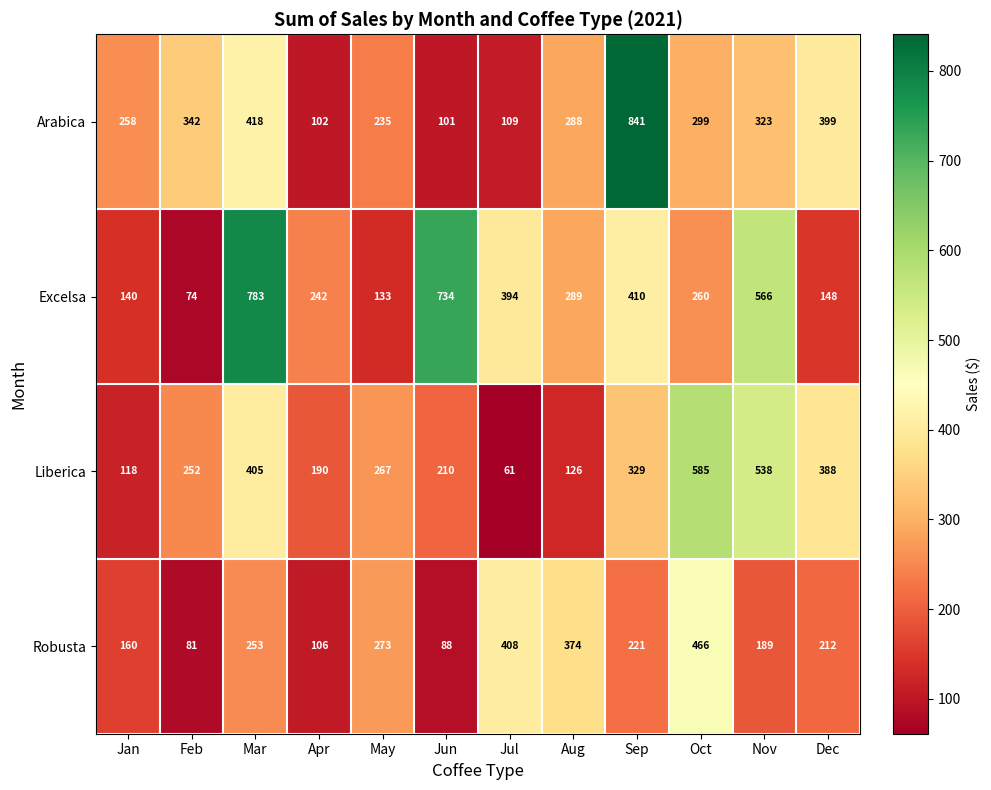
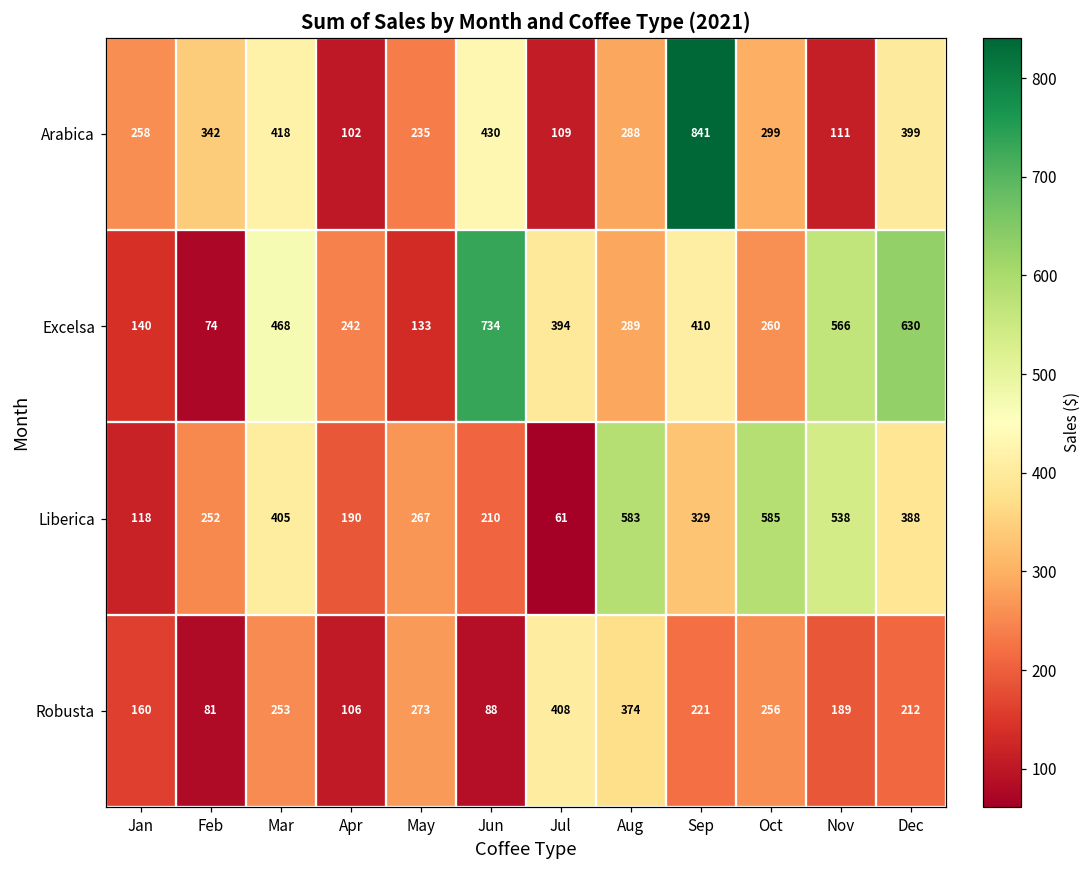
  {
    "Arabica": {
      "Jan": 258,
      "Feb": 342,
      "Mar": 418,
      "Apr": 102,
      "May": 235,
-     "Jun": 101,
+     "Jun": 430,
      "Jul": 109,
      "Aug": 288,
      "Sep": 841,
      "Oct": 299,
-     "Nov": 323,
+     "Nov": 111,
      "Dec": 399
    },
    "Excelsa": {
      "Jan": 140,
      "Feb": 74,
-     "Mar": 783,
+     "Mar": 468,
      "Apr": 242,
      "May": 133,
      "Jun": 734,
      "Jul": 394,
      "Aug": 289,
      "Sep": 410,
      "Oct": 260,
      "Nov": 566,
-     "Dec": 148
+     "Dec": 630
    },
    "Liberica": {
      "Jan": 118,
      "Feb": 252,
      "Mar": 405,
      "Apr": 190,
      "May": 267,
      "Jun": 210,
      "Jul": 61,
-     "Aug": 126,
+     "Aug": 583,
      "Sep": 329,
      "Oct": 585,
      "Nov": 538,
      "Dec": 388
    },
    "Robusta": {
      "Jan": 160,
      "Feb": 81,
      "Mar": 253,
      "Apr": 106,
      "May": 273,
      "Jun": 88,
      "Jul": 408,
      "Aug": 374,
      "Sep": 221,
-     "Oct": 466,
+     "Oct": 256,
      "Nov": 189,
      "Dec": 212
    }
  }
